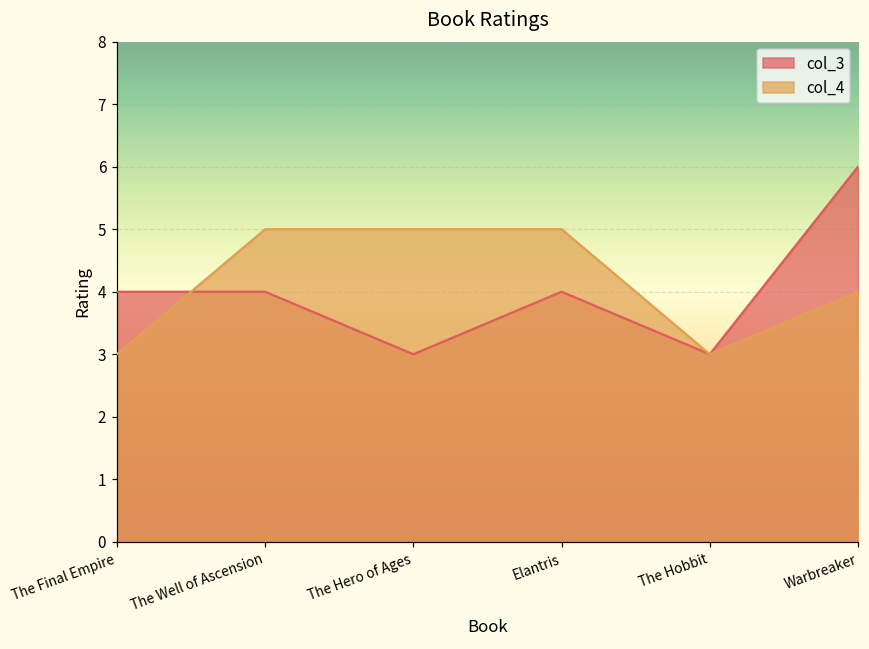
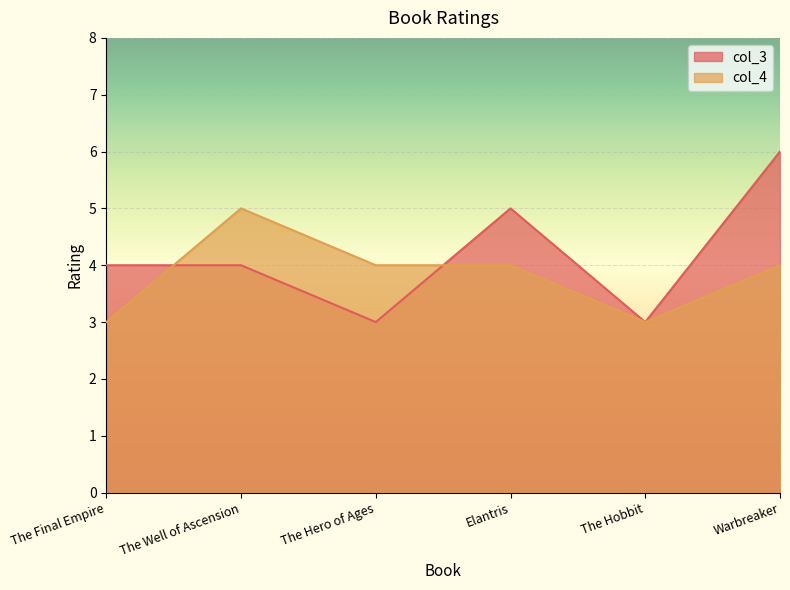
  {
    "col_3": {
      "The Final Empire": 4,
      "The Well of Ascension": 4,
      "The Hero of Ages": 3,
-     "Elantris": 4,
+     "Elantris": 5,
      "Warbreaker": 6
    },
    "col_4": {
      "The Final Empire": 3,
      "The Well of Ascension": 5,
-     "The Hero of Ages": 5,
-     "Elantris": 5,
+     "The Hero of Ages": 4,
+     "Elantris": 4,
      "Warbreaker": 4
    }
  }
